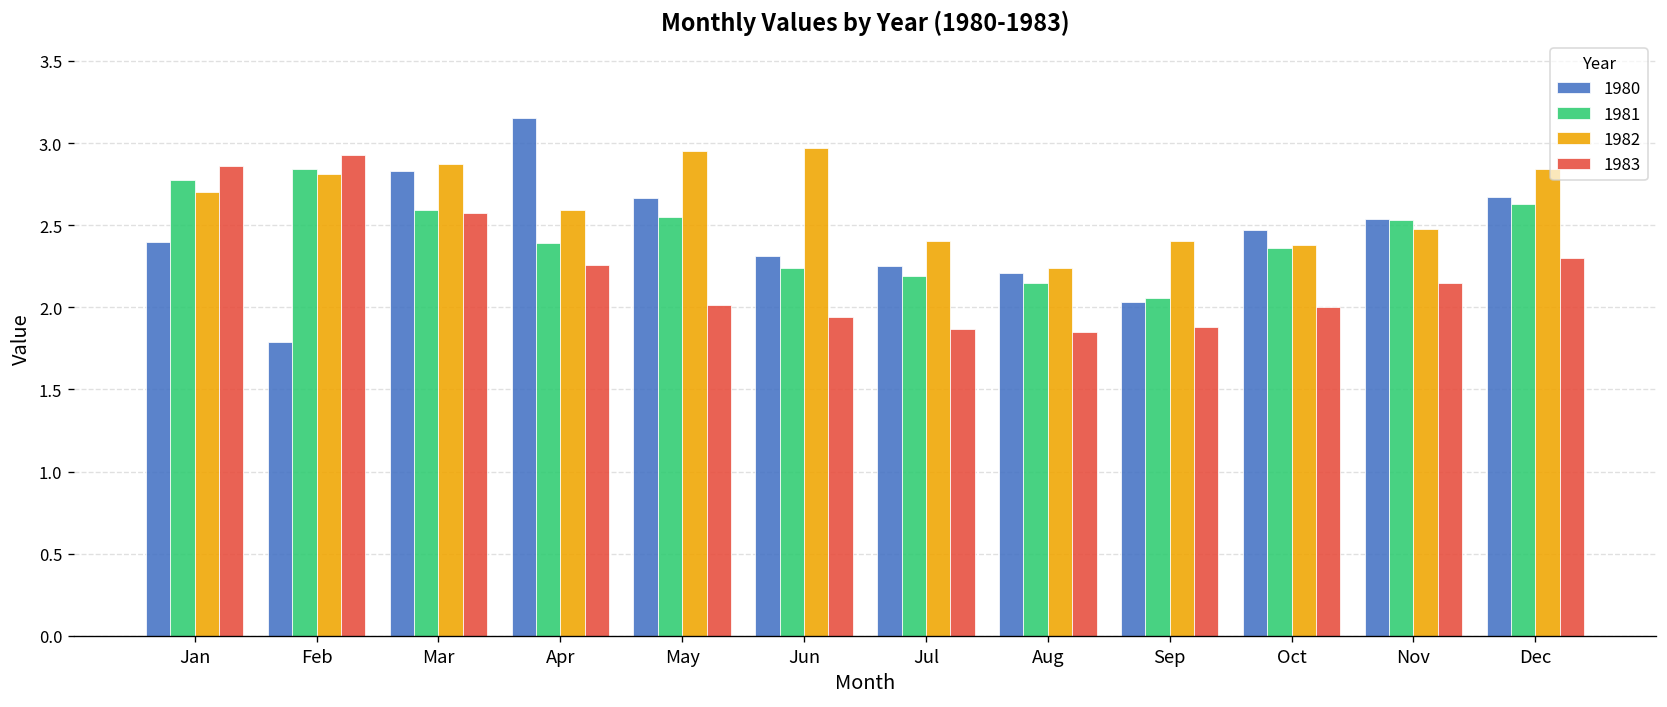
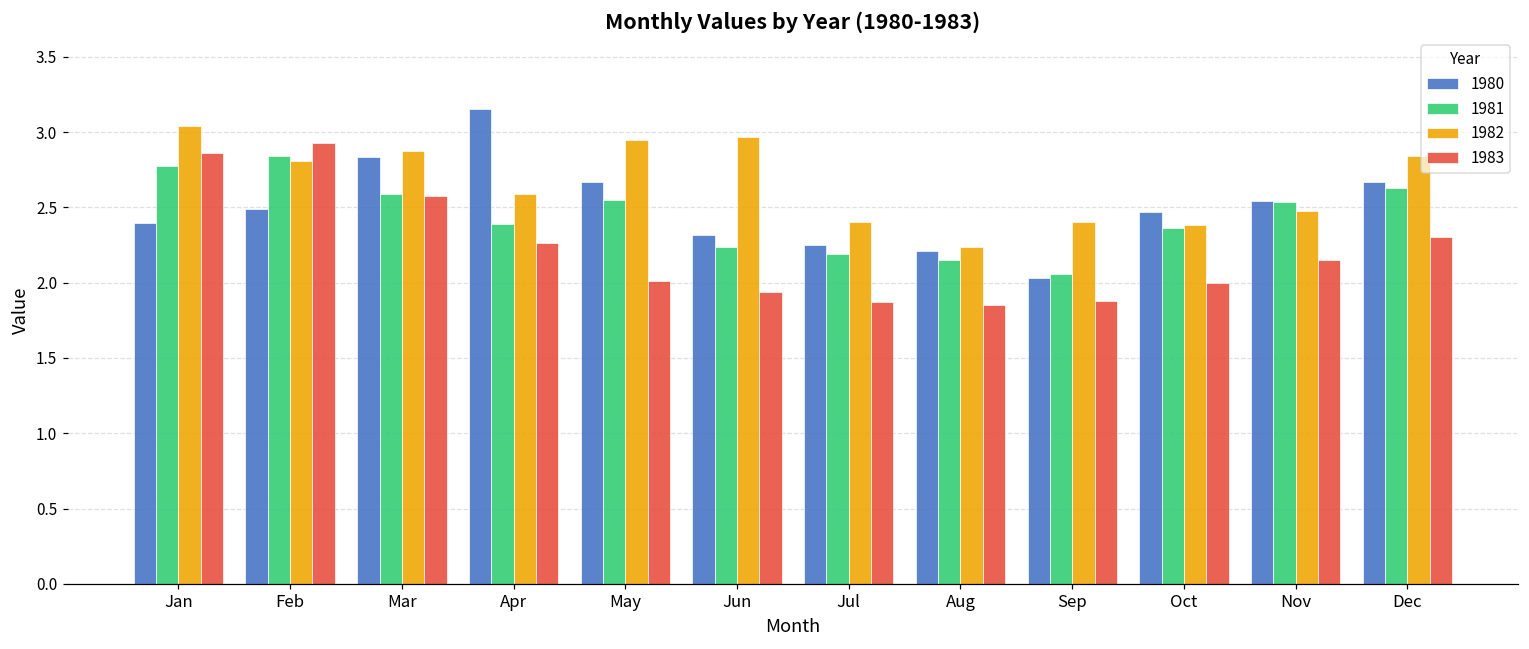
  {
    "1980": {
      "Jan": 2.40,
-     "Feb": 1.79,
+     "Feb": 2.49,
      "Mar": 2.83,
      "Apr": 3.15,
      "May": 2.67,
      "Jun": 2.31,
      "Jul": 2.25,
      "Aug": 2.21,
      "Sep": 2.03,
      "Oct": 2.47,
      "Nov": 2.54,
      "Dec": 2.67
    },
    "1981": {
      "Jan": 2.77,
      "Feb": 2.84,
      "Mar": 2.59,
      "Apr": 2.39,
      "May": 2.55,
      "Jun": 2.24,
      "Jul": 2.19,
      "Aug": 2.15,
      "Sep": 2.05,
      "Oct": 2.36,
      "Nov": 2.53,
      "Dec": 2.63
    },
    "1982": {
-     "Jan": 2.70,
+     "Jan": 3.04,
      "Feb": 2.81,
      "Mar": 2.88,
      "Apr": 2.59,
      "May": 2.95,
      "Jun": 2.97,
      "Jul": 2.40,
      "Aug": 2.24,
      "Sep": 2.41,
      "Oct": 2.38,
      "Nov": 2.48,
      "Dec": 2.84
    },
    "1983": {
      "Jan": 2.86,
      "Feb": 2.93,
      "Mar": 2.57,
      "Apr": 2.26,
      "May": 2.01,
      "Jun": 1.94,
      "Jul": 1.87,
      "Aug": 1.85,
      "Sep": 1.88,
      "Oct": 2.00,
      "Nov": 2.15,
      "Dec": 2.30
    }
  }
